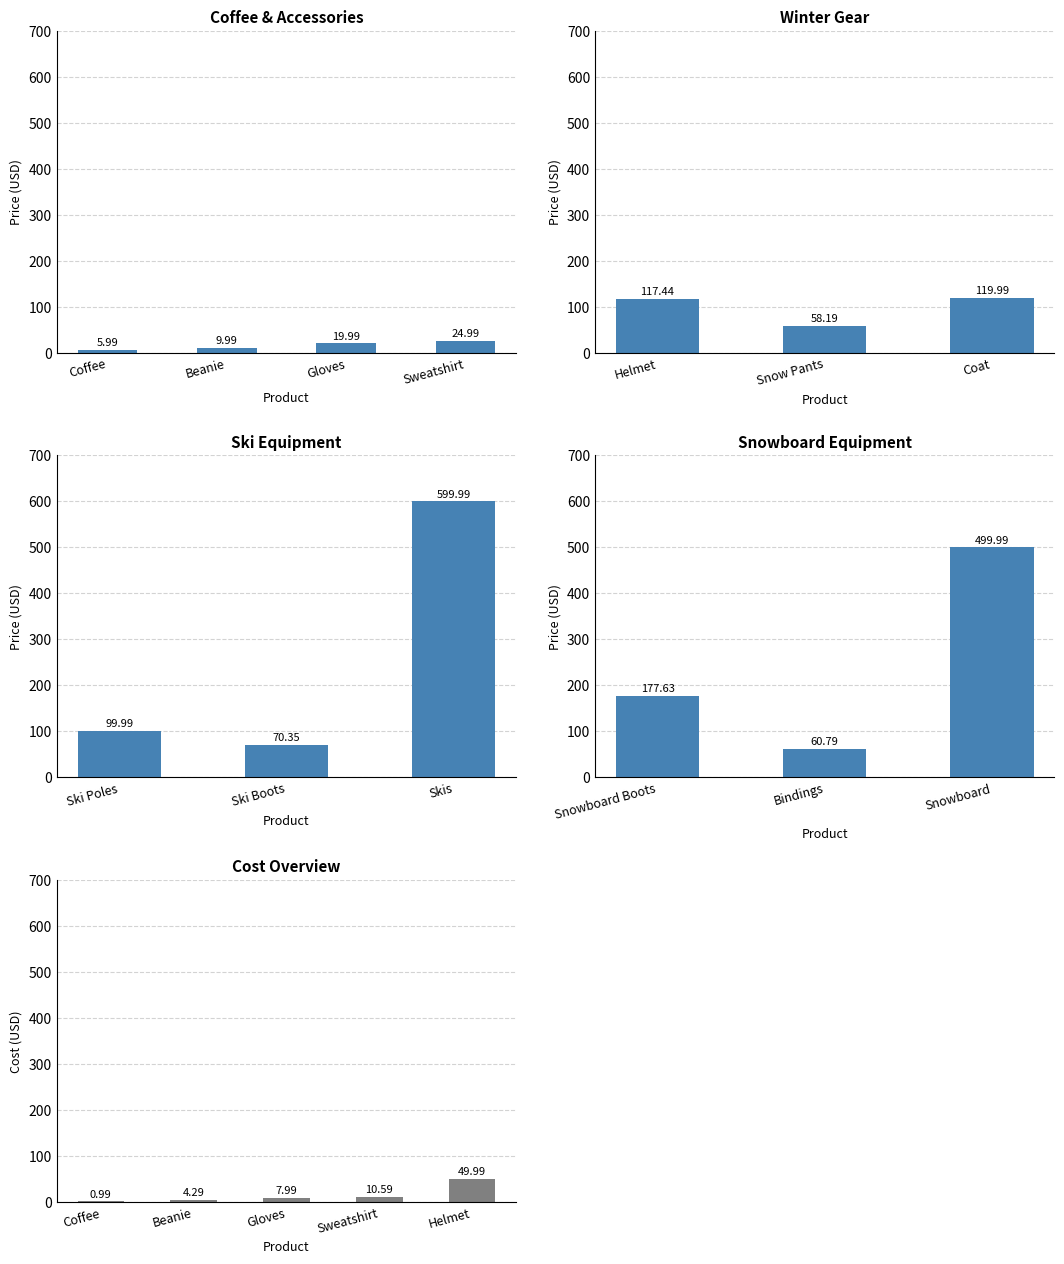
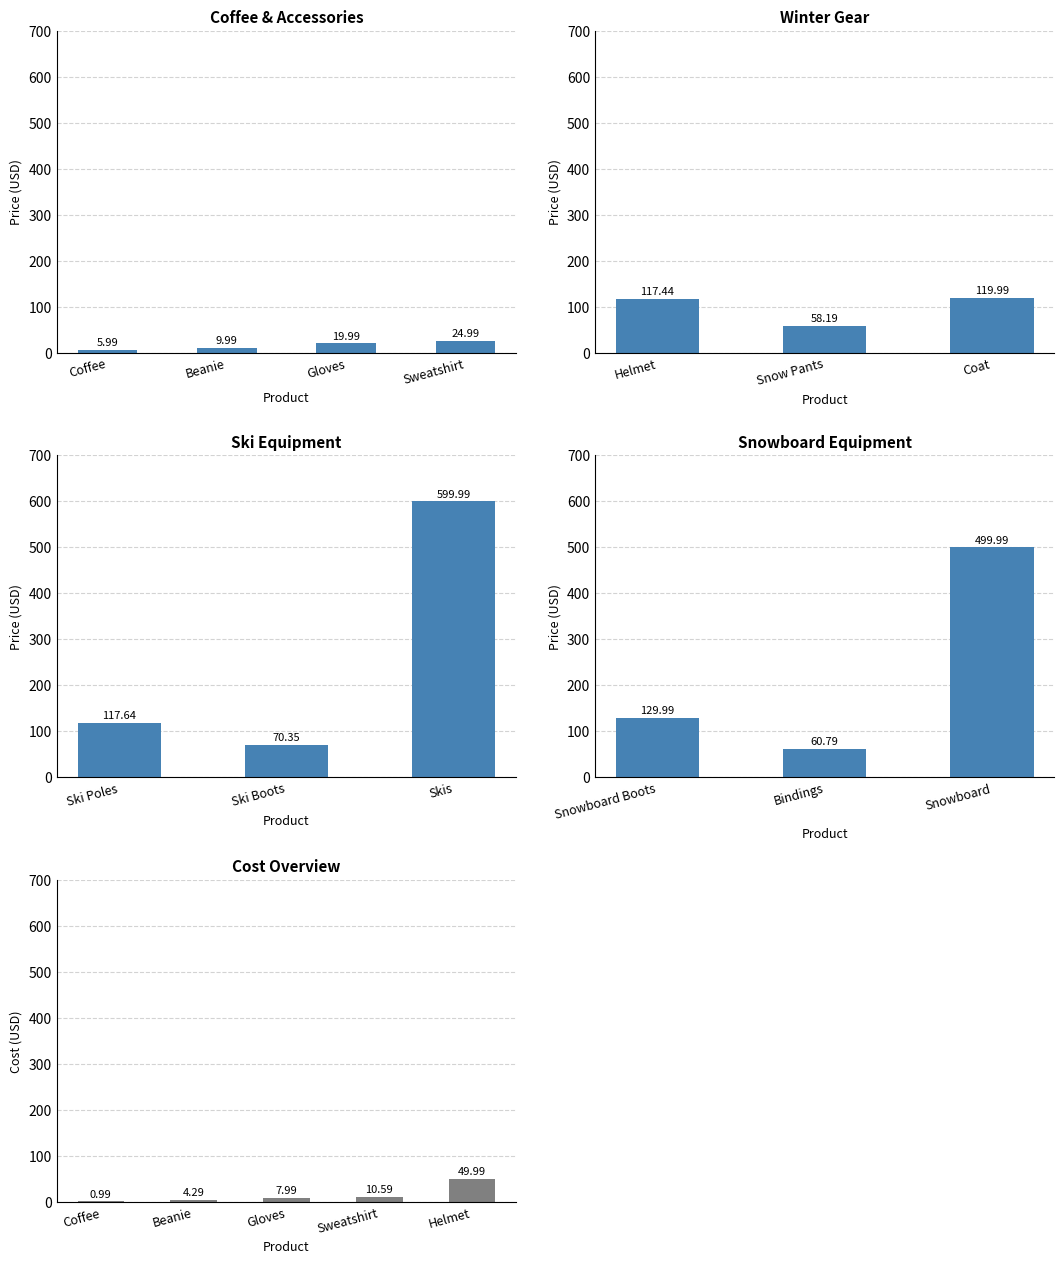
  {
    "Coffee & Accessories": {
      "Coffee": 5.99,
      "Beanie": 9.99,
      "Gloves": 19.99,
      "Sweatshirt": 24.99
    },
    "Winter Gear": {
      "Helmet": 117.44,
      "Snow Pants": 58.19,
      "Coat": 119.99
    },
    "Ski Equipment": {
-     "Ski Poles": 99.99,
+     "Ski Poles": 117.64,
      "Ski Boots": 70.35,
      "Skis": 599.99
    },
    "Snowboard Equipment": {
-     "Snowboard Boots": 177.63,
+     "Snowboard Boots": 129.99,
      "Bindings": 60.79,
      "Snowboard": 499.99
    },
    "Cost Overview": {
      "Coffee": 0.99,
      "Beanie": 4.29,
      "Gloves": 7.99,
      "Sweatshirt": 10.59,
      "Helmet": 49.99
    }
  }
